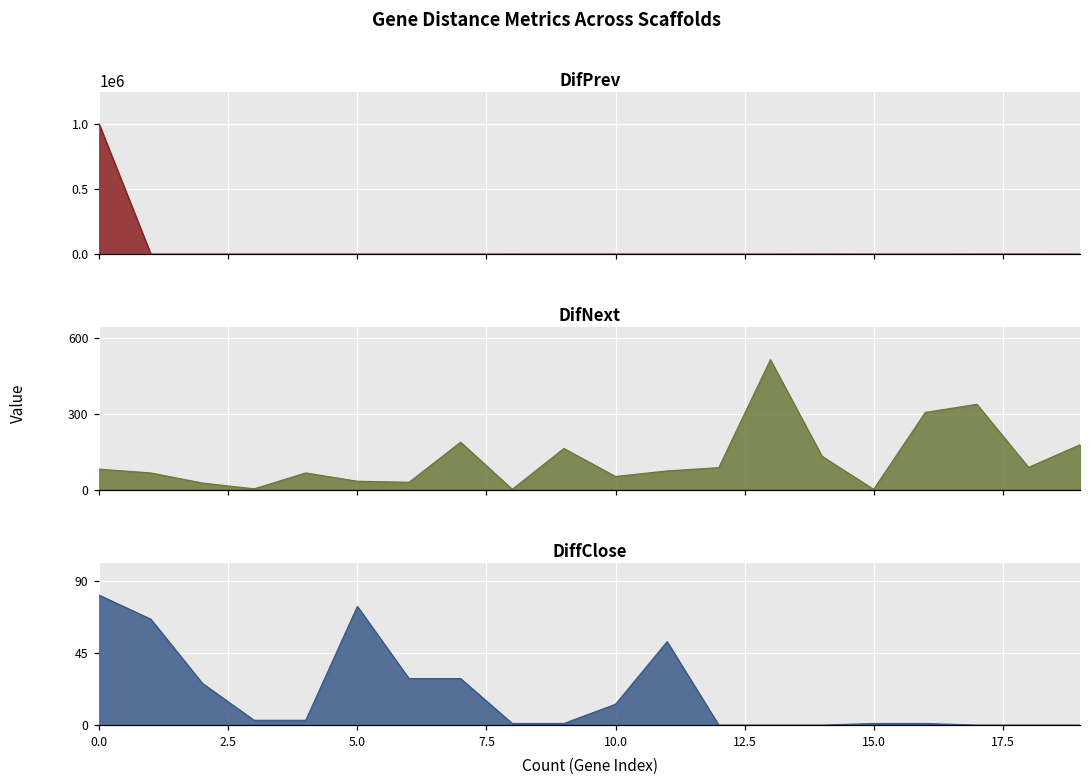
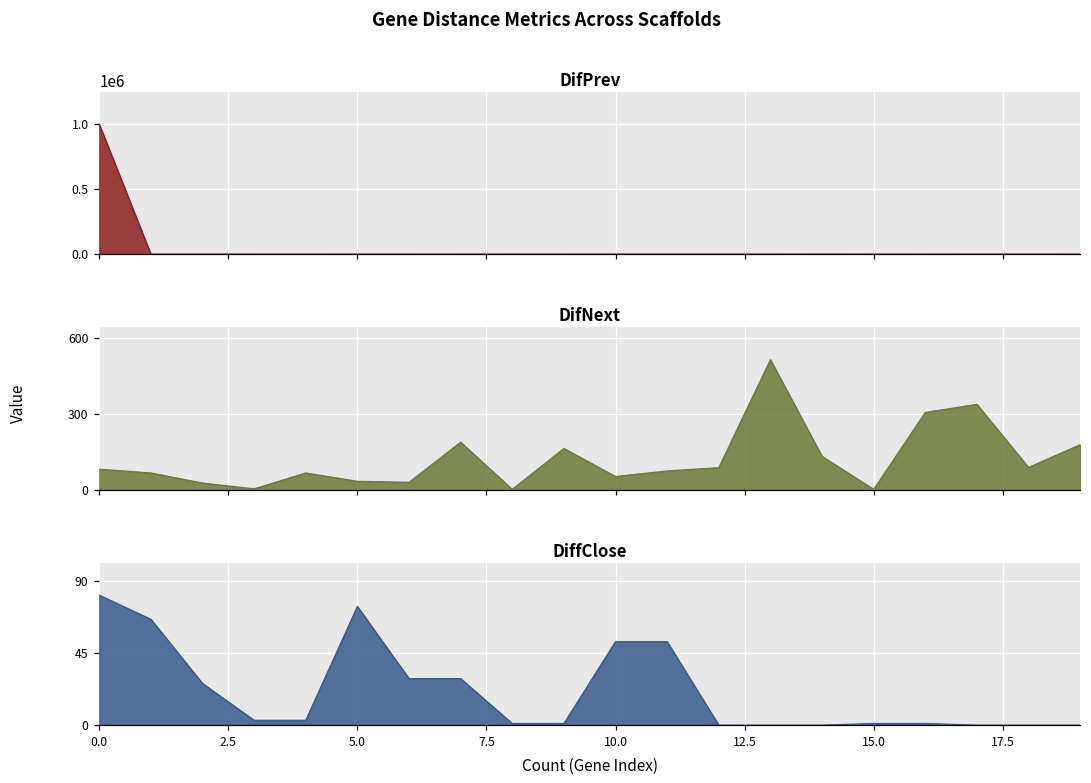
  {
    "DiffClose": {
      "0.0": 81,
      "5.0": 74,
-     "10.0": 13,
+     "10.0": 52,
      "15.0": 1
    }
  }
